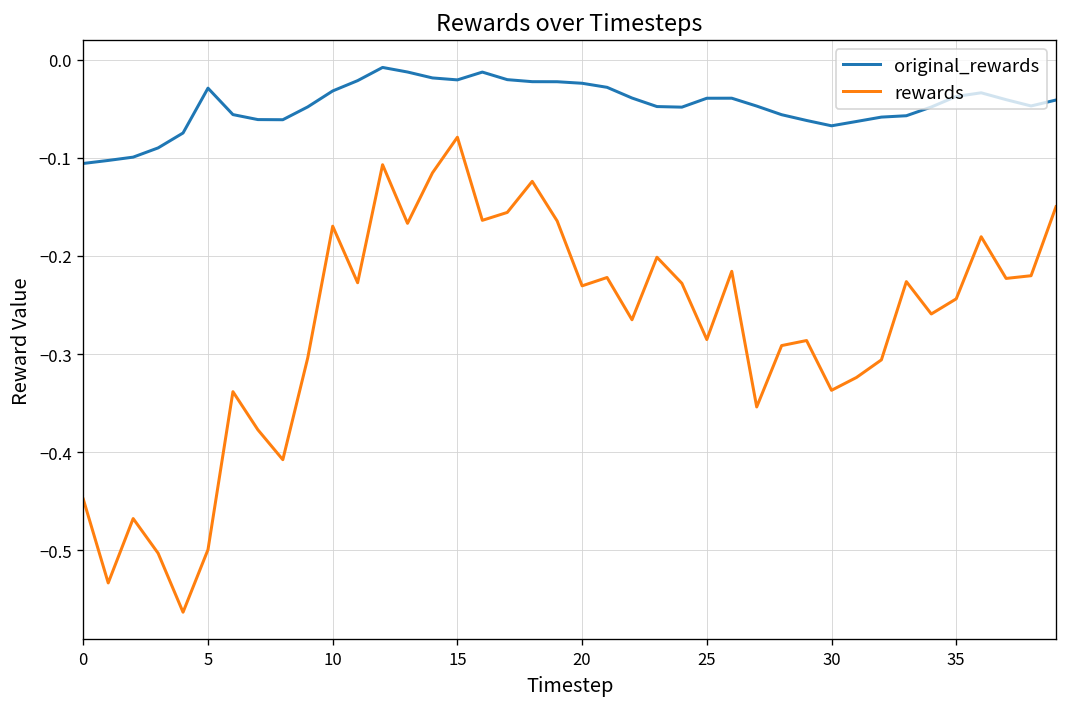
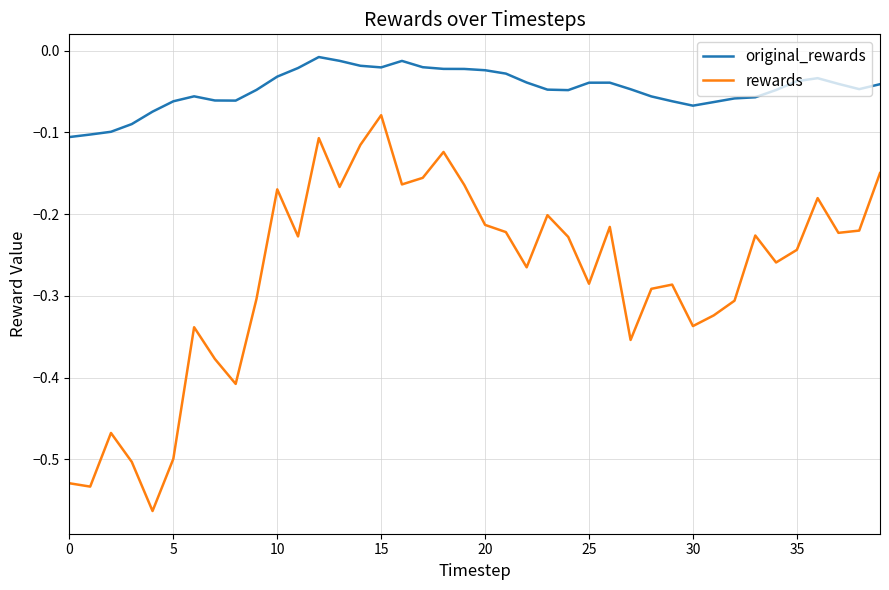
  {
    "original_rewards": {
      "0": -0.11,
-     "5": -0.03,
+     "5": -0.06,
      "10": -0.03,
      "15": -0.02,
      "20": -0.02,
      "25": -0.04,
      "30": -0.07
    },
    "rewards": {
-     "0": -0.45,
+     "0": -0.53,
      "5": -0.50,
      "10": -0.17,
      "15": -0.08,
-     "20": -0.23,
+     "20": -0.21,
      "25": -0.29,
      "30": -0.34,
      "35": -0.24
    }
  }
